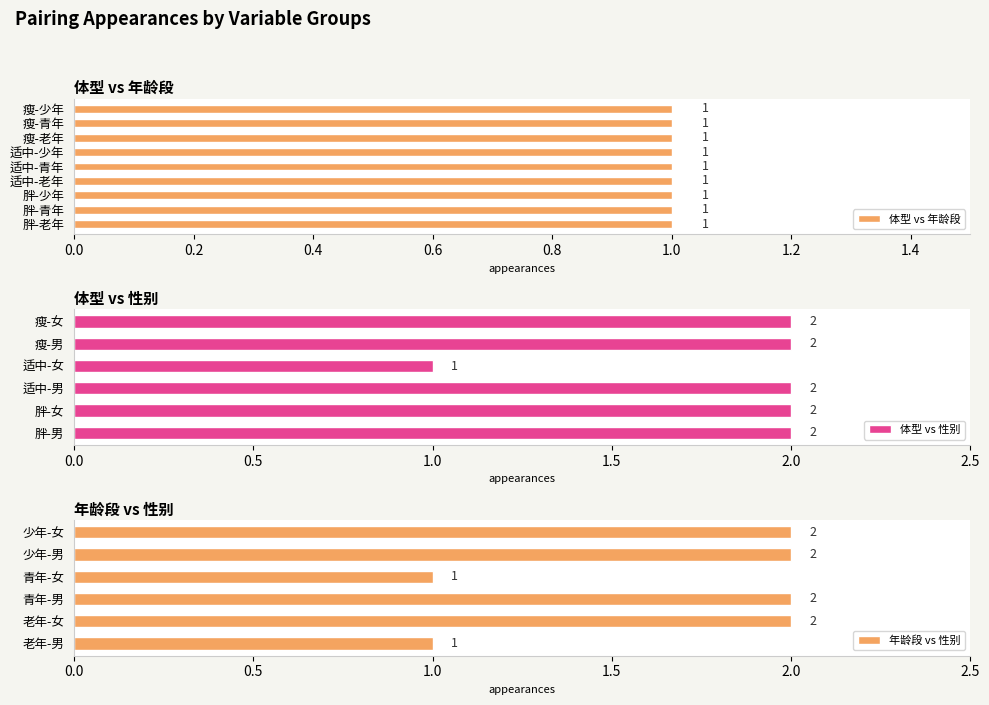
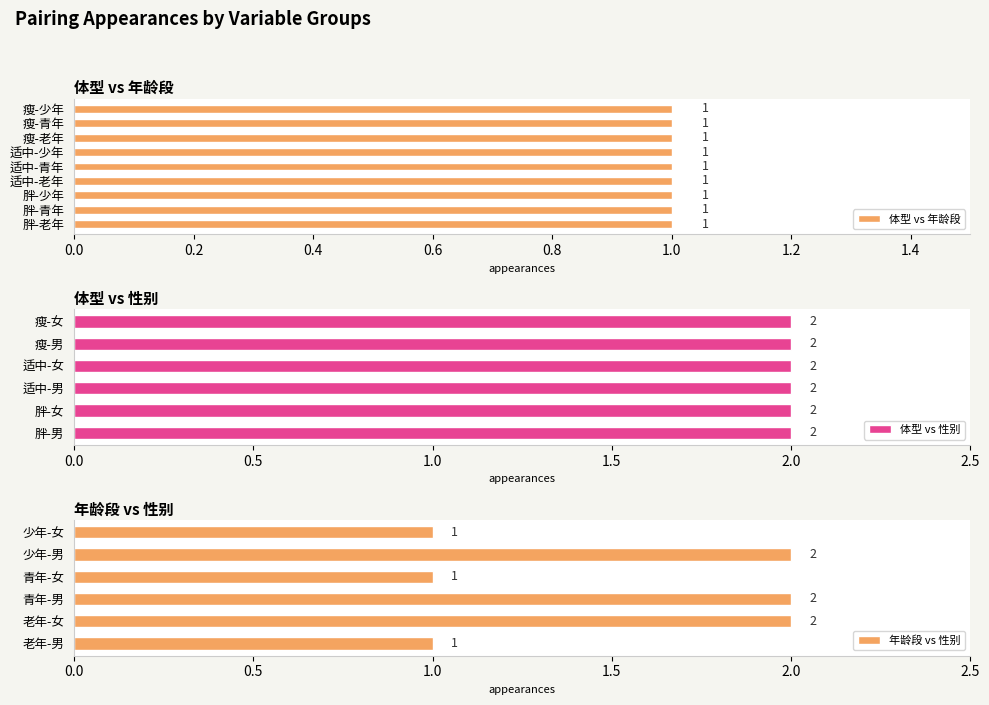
  {
    "体型 vs 性别": {
      "瘦-女": 2,
      "瘦-男": 2,
-     "适中-女": 1,
+     "适中-女": 2,
      "适中-男": 2,
      "胖-女": 2,
      "胖-男": 2
    },
    "年龄段 vs 性别": {
-     "少年-女": 2,
+     "少年-女": 1,
      "少年-男": 2,
      "青年-女": 1,
      "青年-男": 2,
      "老年-女": 2,
      "老年-男": 1
    }
  }
